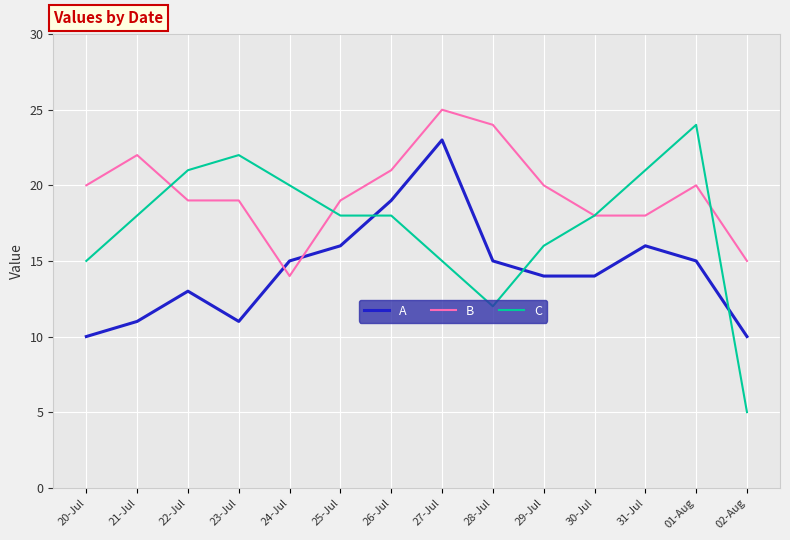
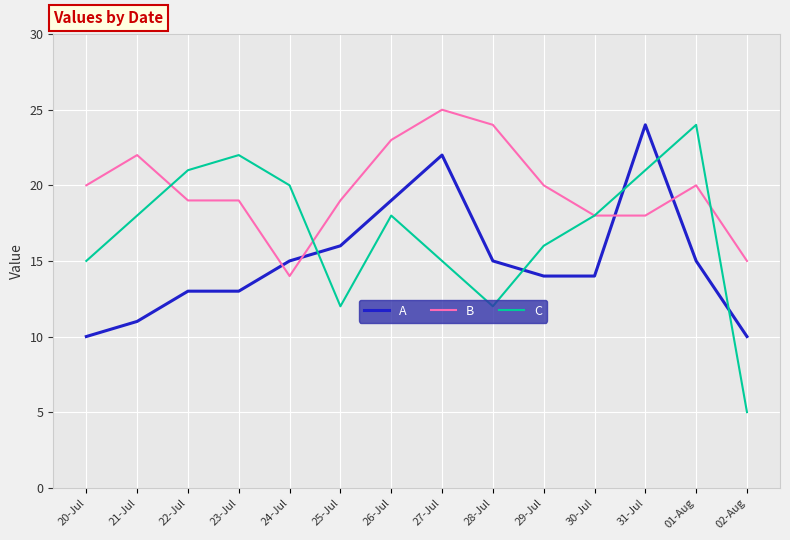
  {
    "A": {
      "20-Jul": 10,
      "21-Jul": 11,
      "22-Jul": 13,
-     "23-Jul": 11,
+     "23-Jul": 13,
      "24-Jul": 15,
      "25-Jul": 16,
      "26-Jul": 19,
-     "27-Jul": 23,
+     "27-Jul": 22,
      "28-Jul": 15,
      "29-Jul": 14,
      "30-Jul": 14,
-     "31-Jul": 16,
+     "31-Jul": 24,
      "01-Aug": 15,
      "02-Aug": 10
    },
    "B": {
      "20-Jul": 20,
      "21-Jul": 22,
      "22-Jul": 19,
      "23-Jul": 19,
      "24-Jul": 14,
      "25-Jul": 19,
-     "26-Jul": 21,
+     "26-Jul": 23,
      "27-Jul": 25,
      "28-Jul": 24,
      "29-Jul": 20,
      "31-Jul": 18,
      "01-Aug": 20,
      "02-Aug": 15
    },
    "C": {
      "20-Jul": 15,
      "21-Jul": 18,
      "22-Jul": 21,
      "23-Jul": 22,
      "24-Jul": 20,
-     "25-Jul": 18,
+     "25-Jul": 12,
      "26-Jul": 18,
      "27-Jul": 15,
      "29-Jul": 16,
      "31-Jul": 21,
      "01-Aug": 24,
      "02-Aug": 5
    }
  }
